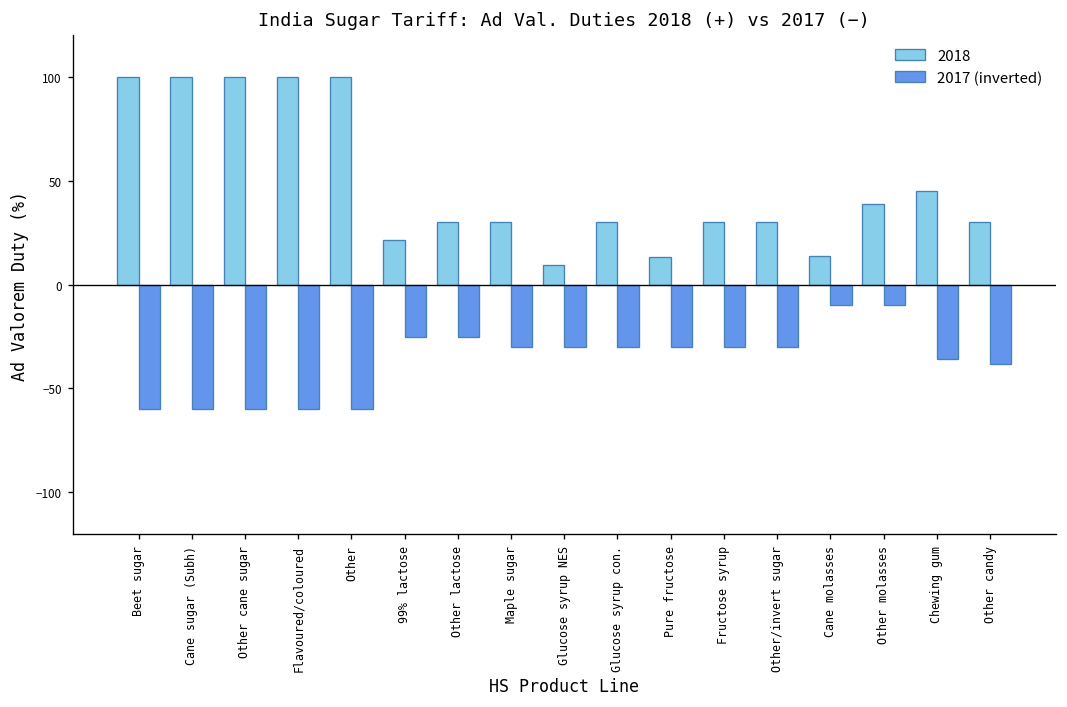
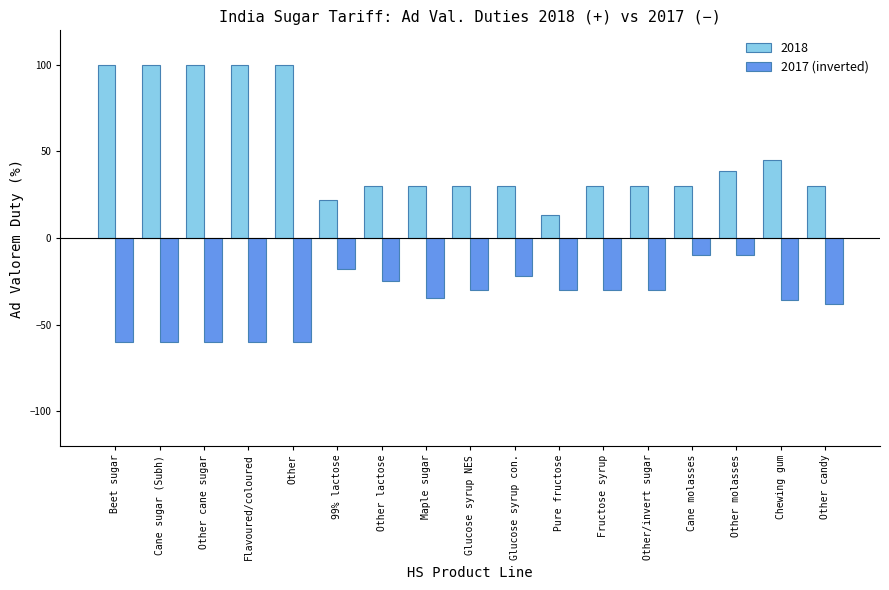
  {
    "2018": {
      "Beet sugar": 100,
      "Cane sugar (Subh)": 100,
      "Other cane sugar": 100,
      "Flavoured/coloured": 100,
      "Other": 100,
      "99% lactose": 22,
      "Other lactose": 30,
      "Maple sugar": 30,
-     "Glucose syrup NES": 10,
+     "Glucose syrup NES": 30,
      "Glucose syrup con.": 30,
      "Pure fructose": 13,
      "Fructose syrup": 30,
      "Other/invert sugar": 30,
-     "Cane molasses": 14,
+     "Cane molasses": 30,
      "Other molasses": 39,
      "Chewing gum": 45,
      "Other candy": 30
    },
    "2017 (inverted)": {
      "Beet sugar": -60,
      "Cane sugar (Subh)": -60,
      "Other cane sugar": -60,
      "Flavoured/coloured": -60,
      "Other": -60,
-     "99% lactose": -25,
+     "99% lactose": -18,
      "Other lactose": -25,
-     "Maple sugar": -30,
+     "Maple sugar": -35,
      "Glucose syrup NES": -30,
-     "Glucose syrup con.": -30,
+     "Glucose syrup con.": -22,
      "Pure fructose": -30,
      "Fructose syrup": -30,
      "Other/invert sugar": -30,
      "Cane molasses": -10,
      "Other molasses": -10,
      "Chewing gum": -36,
      "Other candy": -38
    }
  }
